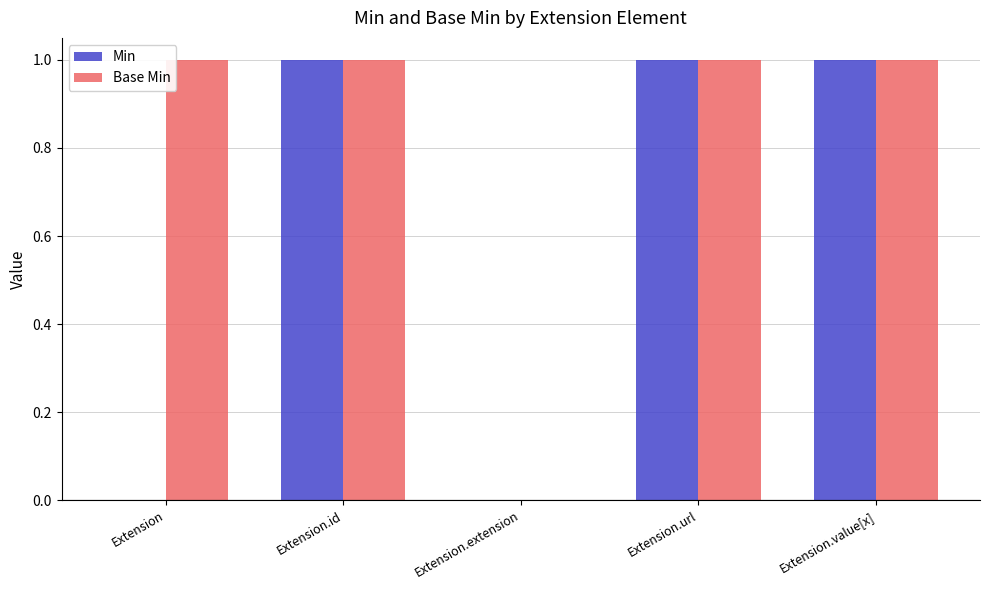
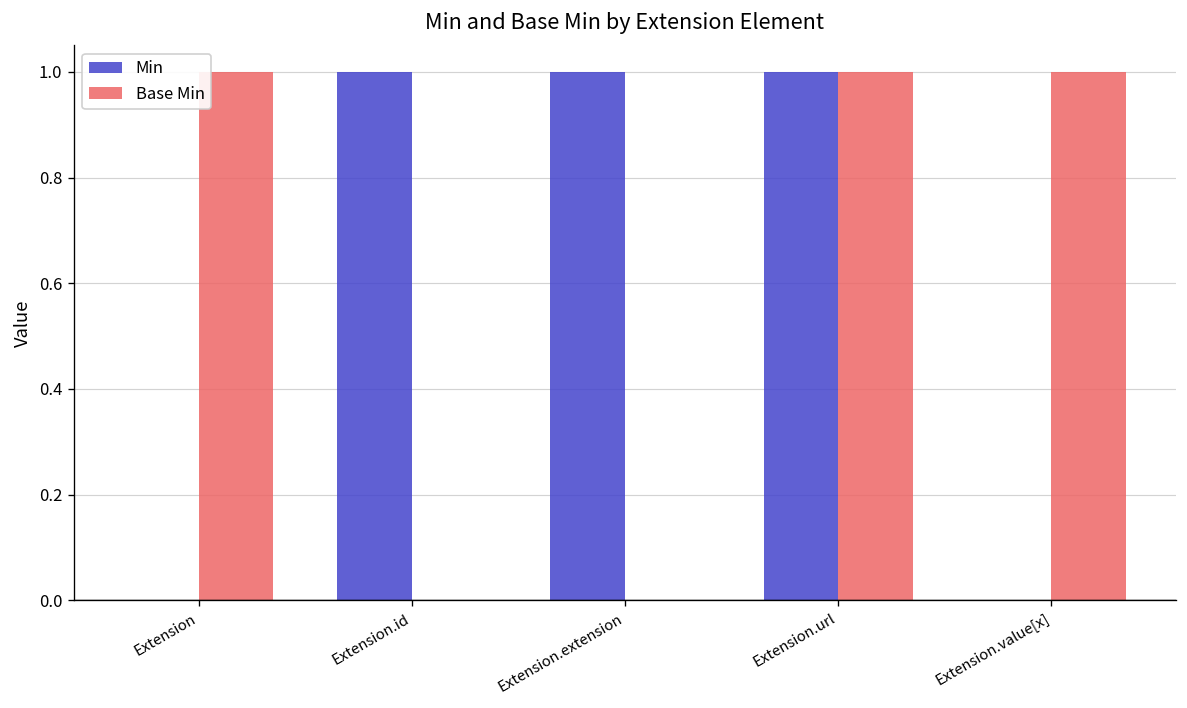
  {
    "Min": {
      "Extension": 0,
      "Extension.id": 1,
-     "Extension.extension": 0,
+     "Extension.extension": 1,
      "Extension.url": 1,
-     "Extension.value[x]": 1
+     "Extension.value[x]": 0
    },
    "Base Min": {
      "Extension": 1,
-     "Extension.id": 1,
+     "Extension.id": 0,
      "Extension.extension": 0,
      "Extension.url": 1,
      "Extension.value[x]": 1
    }
  }
